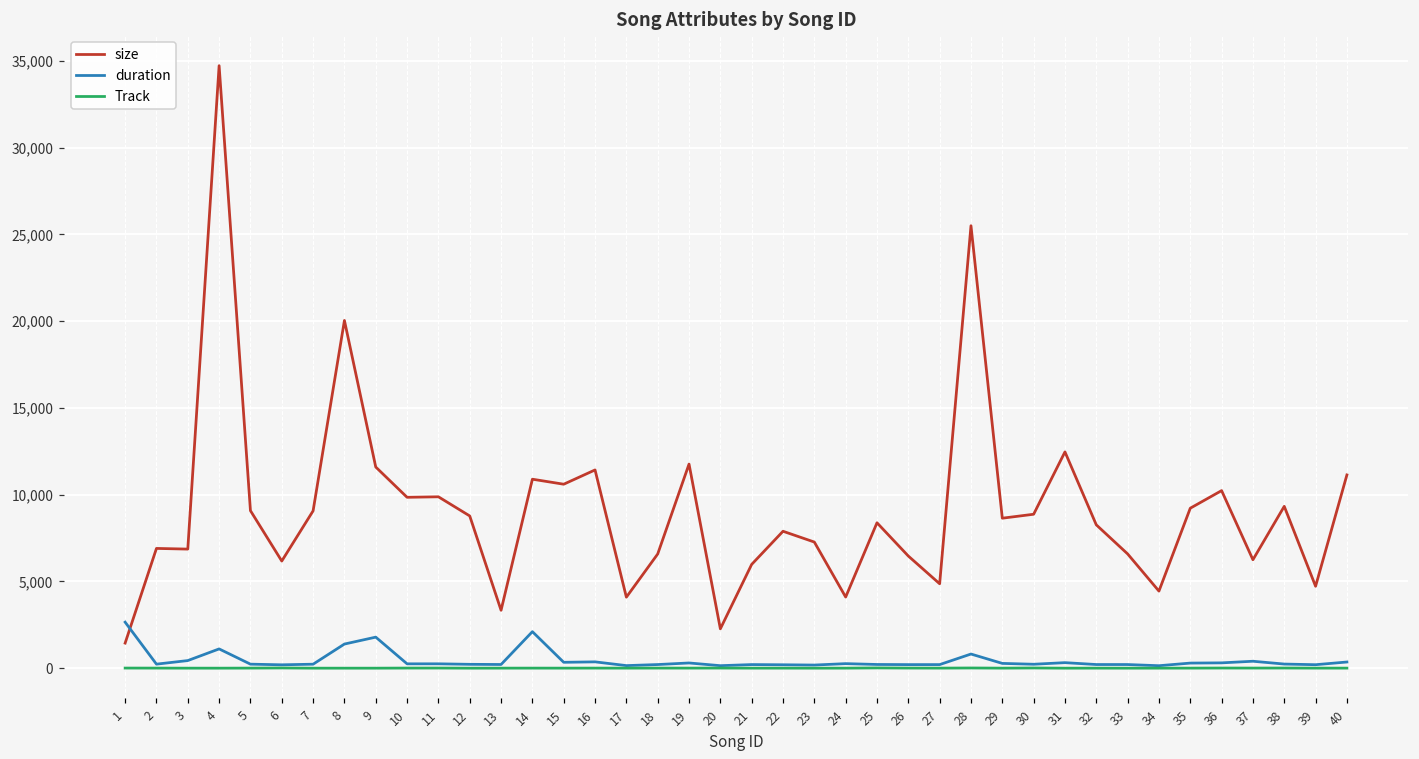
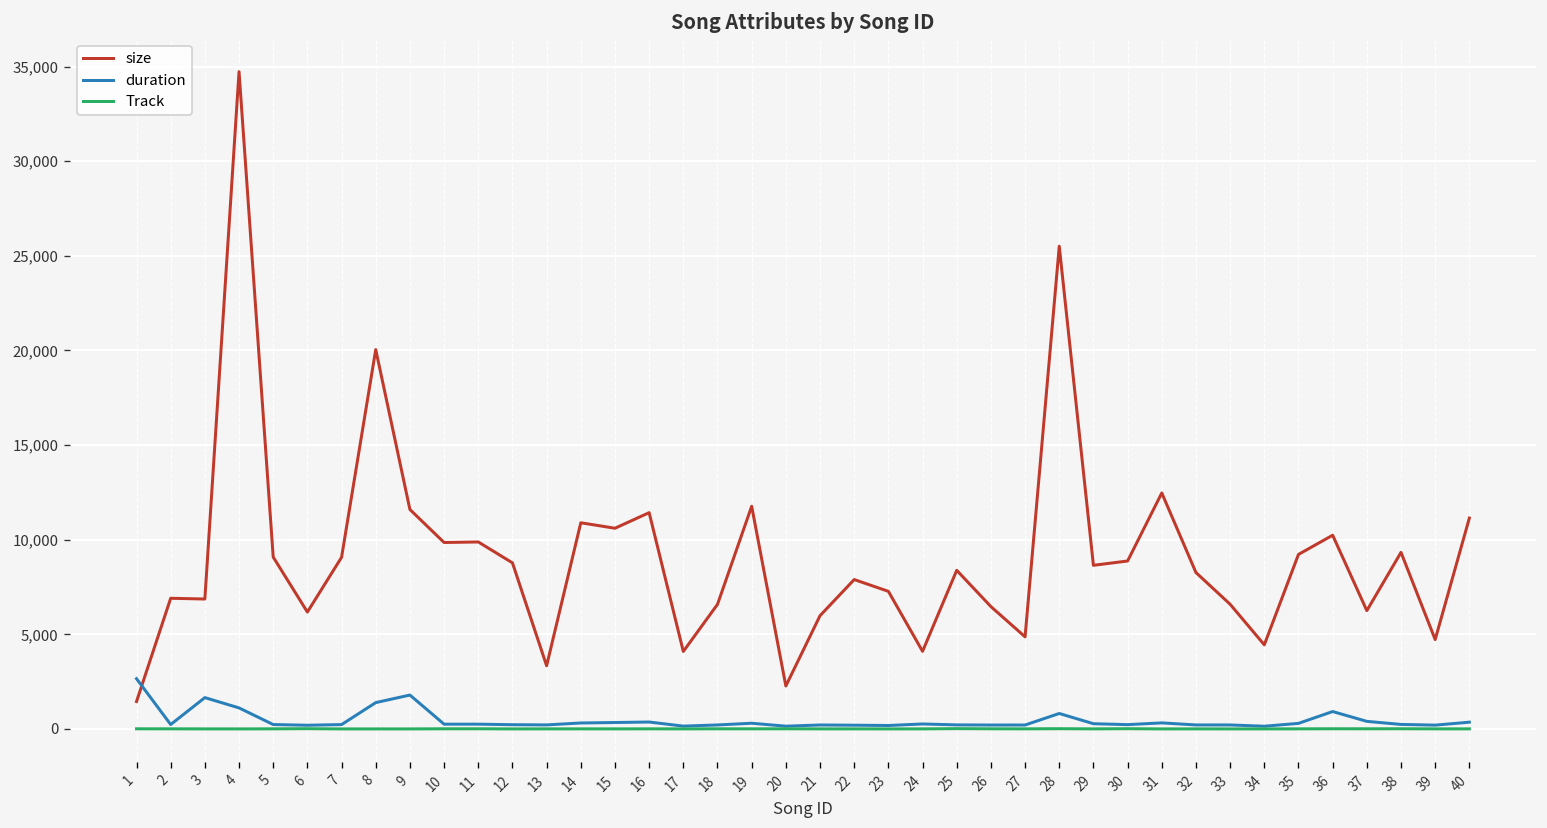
  {
    "size": {
      "1": "1,400",
      "2": "6,900",
      "3": "6,900",
      "4": "34,700",
      "5": "9,100",
      "6": "6,200",
      "7": "9,100",
      "8": "20,000",
      "9": "11,600",
      "10": "9,900",
      "11": "9,900",
      "12": "8,800",
      "13": "3,300",
      "14": "10,900",
      "15": "10,600",
      "16": "11,400",
      "17": "4,100",
      "18": "6,600",
      "19": "11,800",
      "20": "2,300",
      "21": "6,000",
      "22": "7,900",
      "23": "7,300",
      "24": "4,100",
      "25": "8,400",
      "26": "6,500",
      "27": "4,900",
      "28": "25,500",
      "29": "8,600",
      "30": "8,900",
      "31": "12,500",
      "32": "8,300",
      "33": "6,600",
      "34": "4,400",
      "35": "9,200",
      "36": "10,200",
      "37": "6,300",
      "38": "9,300",
      "39": "4,700",
      "40": "11,100"
    },
    "duration": {
      "1": "2,700",
      "2": "200",
-     "3": "400",
+     "3": "1,700",
      "4": "1,100",
      "5": "200",
      "6": "200",
      "7": "200",
      "8": "1,400",
      "9": "1,800",
      "10": "300",
      "11": "300",
      "12": "200",
      "13": "200",
-     "14": "2,100",
+     "14": "300",
      "15": "300",
      "16": "400",
      "18": "200",
      "19": "300",
      "21": "200",
      "22": "200",
      "23": "200",
      "24": "300",
      "25": "200",
      "26": "200",
      "27": "200",
      "28": "800",
      "29": "300",
      "30": "200",
      "31": "300",
      "32": "200",
      "33": "200",
      "35": "300",
-     "36": "300",
+     "36": "900",
      "37": "400",
      "38": "200",
      "39": "200",
      "40": "400"
    },
    "Track": {
      "1": "0",
      "2": "0",
      "3": "0",
      "4": "0",
      "5": "0",
      "6": "0",
      "7": "0",
      "8": "0",
      "9": "0",
      "10": "0",
      "11": "0",
      "12": "0",
      "13": "0",
      "14": "0",
      "15": "0",
      "16": "0",
      "18": "0",
      "19": "0",
      "21": "0",
      "22": "0",
      "23": "0",
      "24": "0",
      "25": "0",
      "26": "0",
      "27": "0",
      "28": "0",
      "29": "0",
      "30": "0",
      "31": "0",
      "32": "0",
      "33": "0",
      "35": "0",
      "36": "0",
      "37": "0",
      "38": "0",
      "39": "0",
      "40": "0"
    }
  }
